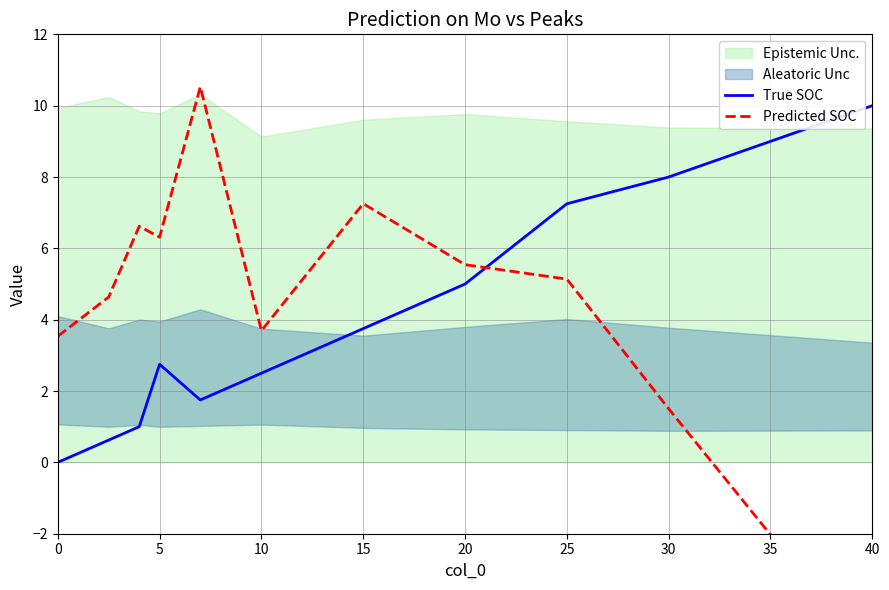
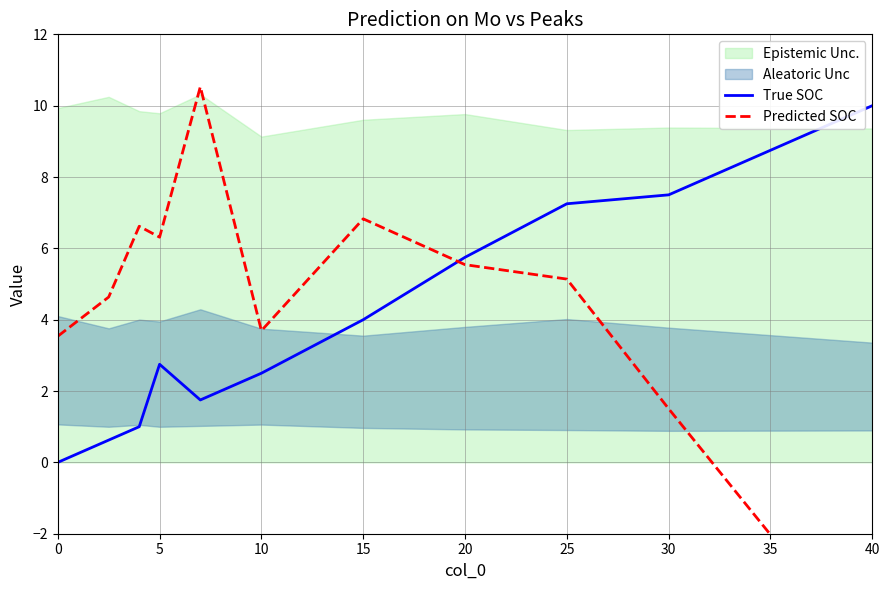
  {
    "True SOC": {
      "0": 0.0,
      "5": 2.8,
      "10": 2.5,
-     "15": 3.8,
-     "20": 5.0,
+     "15": 4.0,
+     "20": 5.8,
      "25": 7.3,
-     "30": 8.0,
+     "30": 7.5,
      "40": 10.0
    },
    "Epistemic Unc.": {
      "0": 9.9,
      "5": 9.8,
      "10": 9.1,
      "15": 9.6,
      "20": 9.8,
-     "25": 9.6,
+     "25": 9.3,
      "30": 9.4,
      "40": 9.4
    },
    "Predicted SOC": {
      "0": 3.5,
      "5": 6.3,
-     "15": 7.3,
+     "15": 6.8,
      "20": 5.5,
      "25": 5.1,
      "30": 1.5
    }
  }
